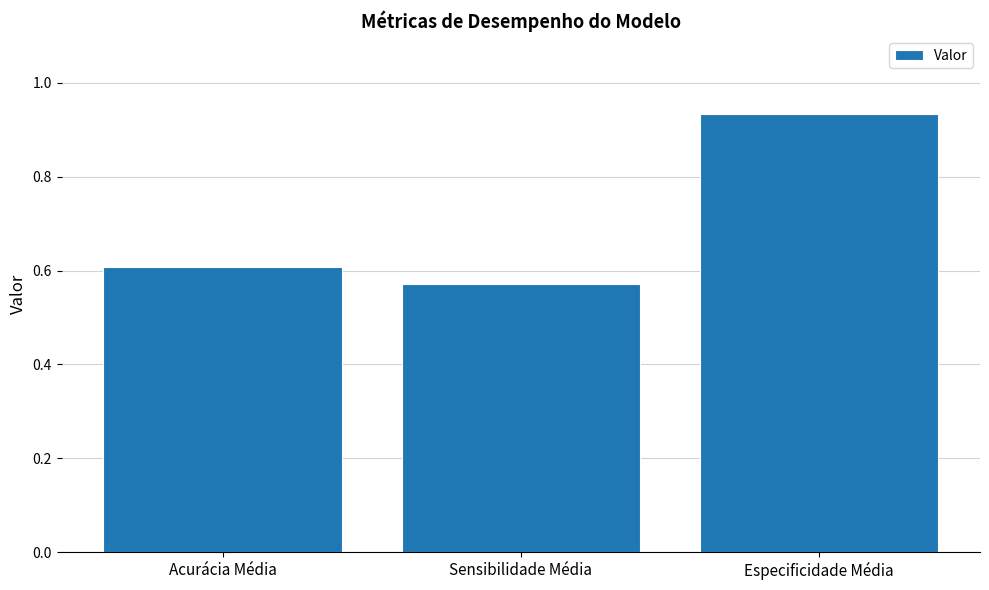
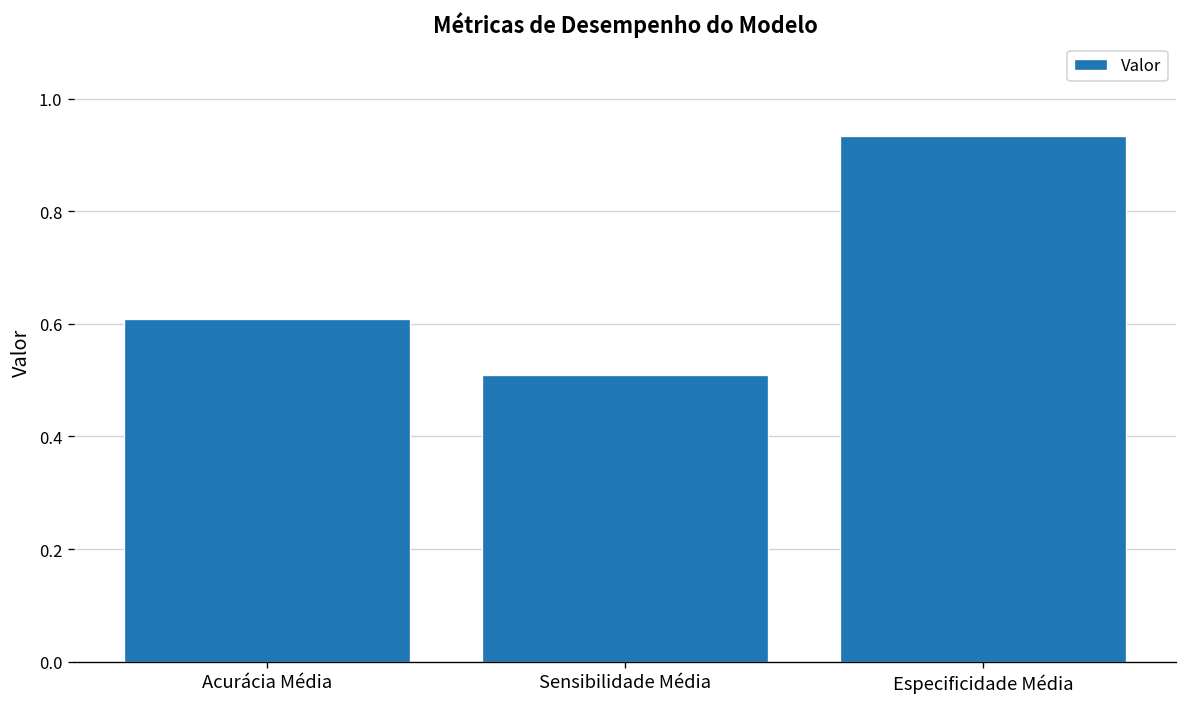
  {
    "Acurácia Média": 0.61,
-   "Sensibilidade Média": 0.57,
+   "Sensibilidade Média": 0.51,
    "Especificidade Média": 0.93
  }
